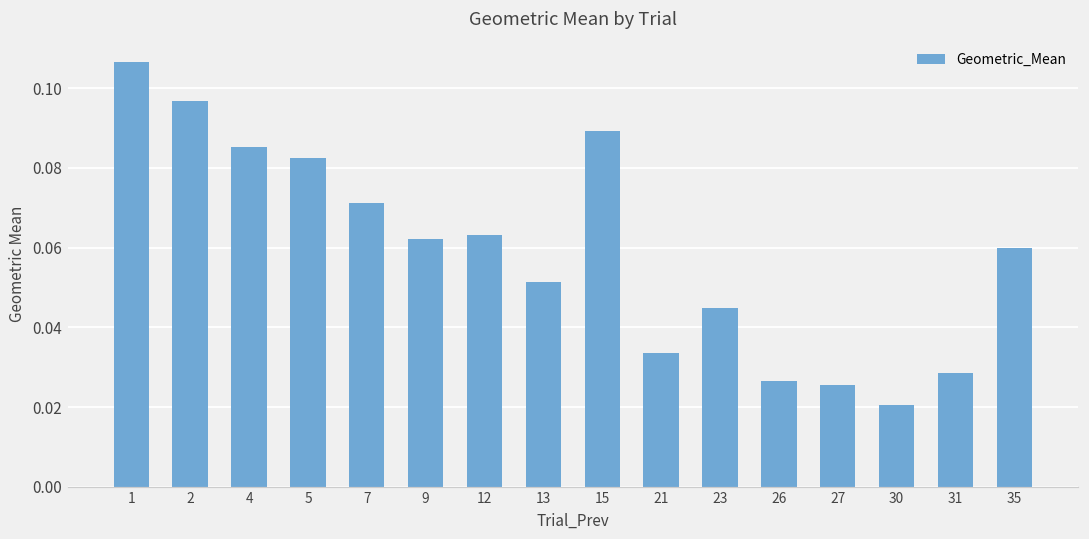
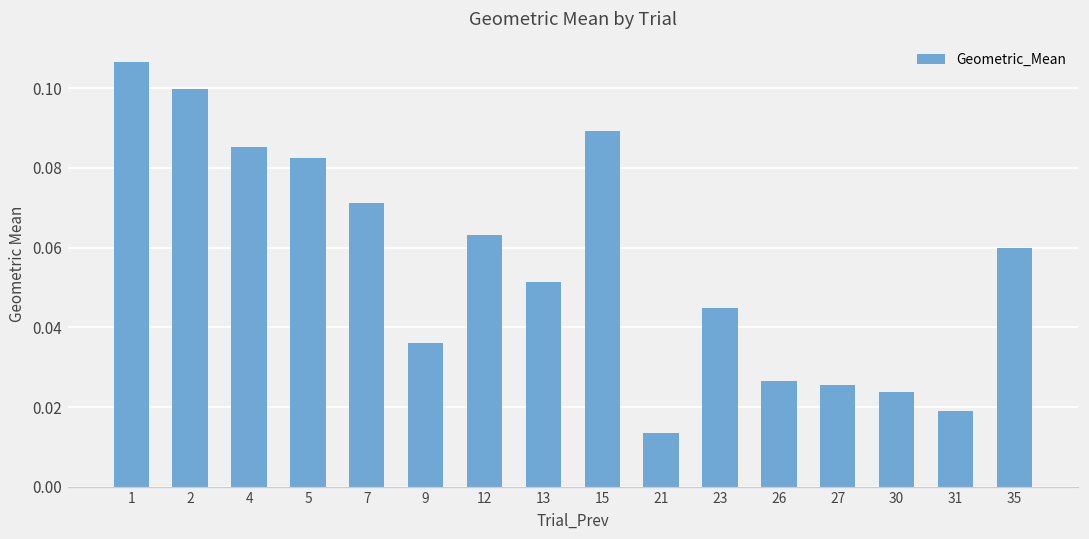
  {
    "1": 0.107,
-   "2": 0.097,
+   "2": 0.100,
    "4": 0.085,
    "5": 0.083,
    "7": 0.071,
-   "9": 0.062,
+   "9": 0.036,
    "12": 0.063,
    "13": 0.051,
    "15": 0.089,
-   "21": 0.034,
+   "21": 0.014,
    "23": 0.045,
    "26": 0.027,
    "27": 0.026,
-   "30": 0.021,
-   "31": 0.029,
+   "30": 0.024,
+   "31": 0.019,
    "35": 0.060
  }
